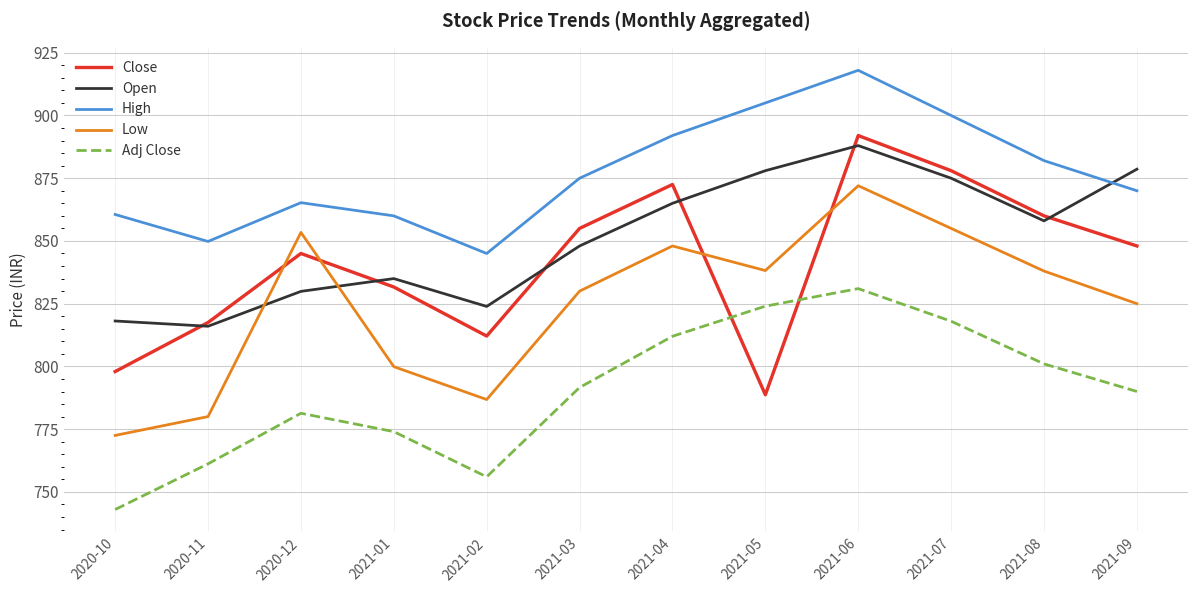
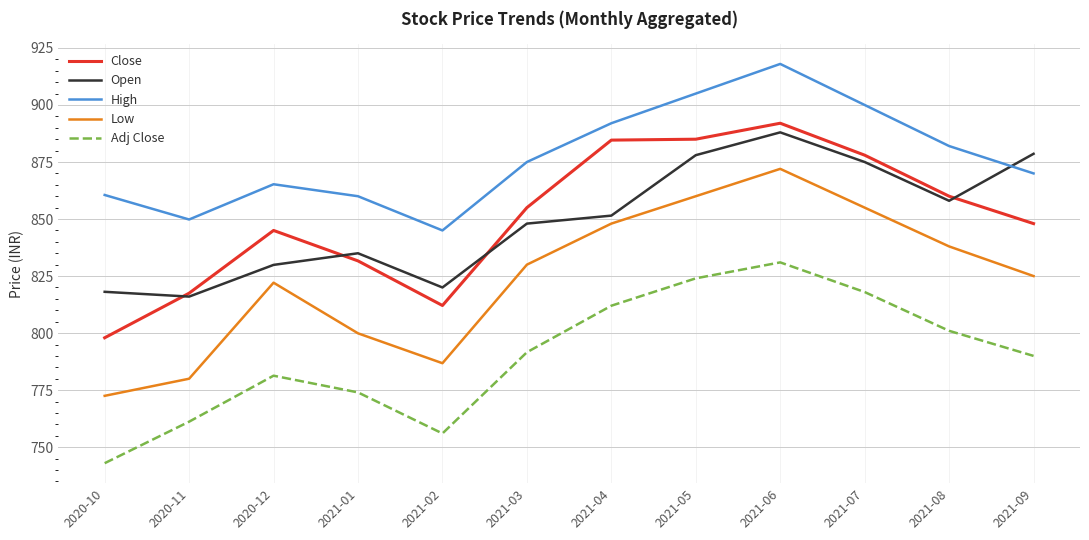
  {
    "Close": {
      "2020-10": 798,
      "2020-11": 818,
      "2020-12": 845,
      "2021-01": 832,
      "2021-02": 812,
      "2021-03": 855,
-     "2021-04": 873,
-     "2021-05": 789,
+     "2021-04": 885,
+     "2021-05": 885,
      "2021-06": 892,
      "2021-07": 878,
      "2021-08": 860,
      "2021-09": 848
    },
    "Open": {
      "2020-10": 818,
      "2020-11": 816,
      "2020-12": 830,
      "2021-01": 835,
-     "2021-02": 824,
+     "2021-02": 820,
      "2021-03": 848,
-     "2021-04": 865,
+     "2021-04": 852,
      "2021-05": 878,
      "2021-06": 888,
      "2021-07": 875,
      "2021-08": 858,
      "2021-09": 879
    },
    "High": {
      "2020-10": 861,
      "2020-11": 850,
      "2020-12": 865,
      "2021-01": 860,
      "2021-02": 845,
      "2021-03": 875,
      "2021-04": 892,
      "2021-05": 905,
      "2021-06": 918,
      "2021-07": 900,
      "2021-08": 882,
      "2021-09": 870
    },
    "Low": {
      "2020-10": 773,
      "2020-11": 780,
-     "2020-12": 853,
+     "2020-12": 822,
      "2021-01": 800,
      "2021-02": 787,
      "2021-03": 830,
      "2021-04": 848,
-     "2021-05": 838,
+     "2021-05": 860,
      "2021-06": 872,
      "2021-07": 855,
      "2021-08": 838,
      "2021-09": 825
    },
    "Adj Close": {
      "2020-10": 743,
      "2020-11": 761,
      "2020-12": 781,
      "2021-01": 774,
      "2021-02": 756,
      "2021-03": 792,
      "2021-04": 812,
      "2021-05": 824,
      "2021-06": 831,
      "2021-07": 818,
      "2021-08": 801,
      "2021-09": 790
    }
  }
